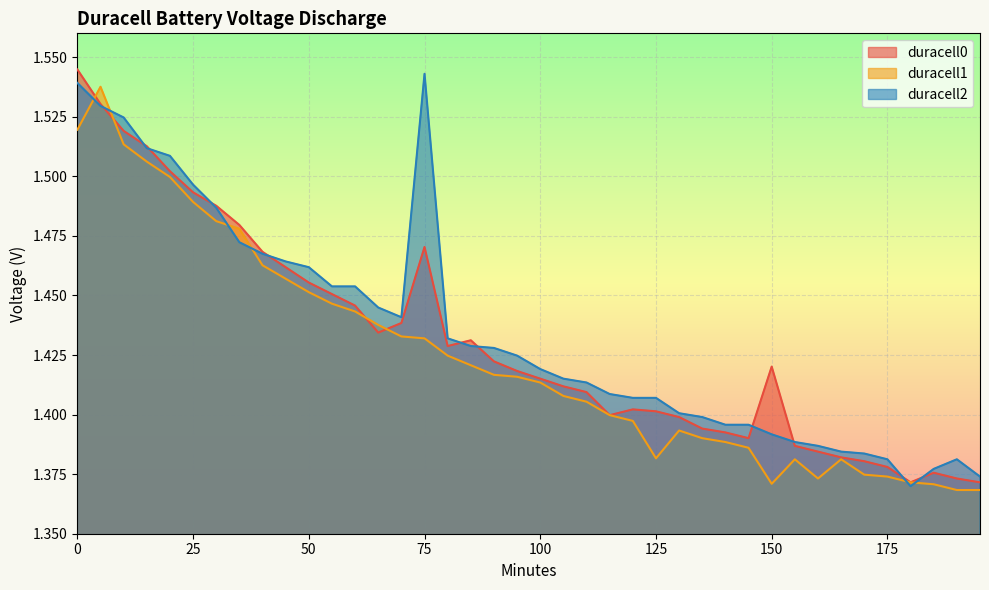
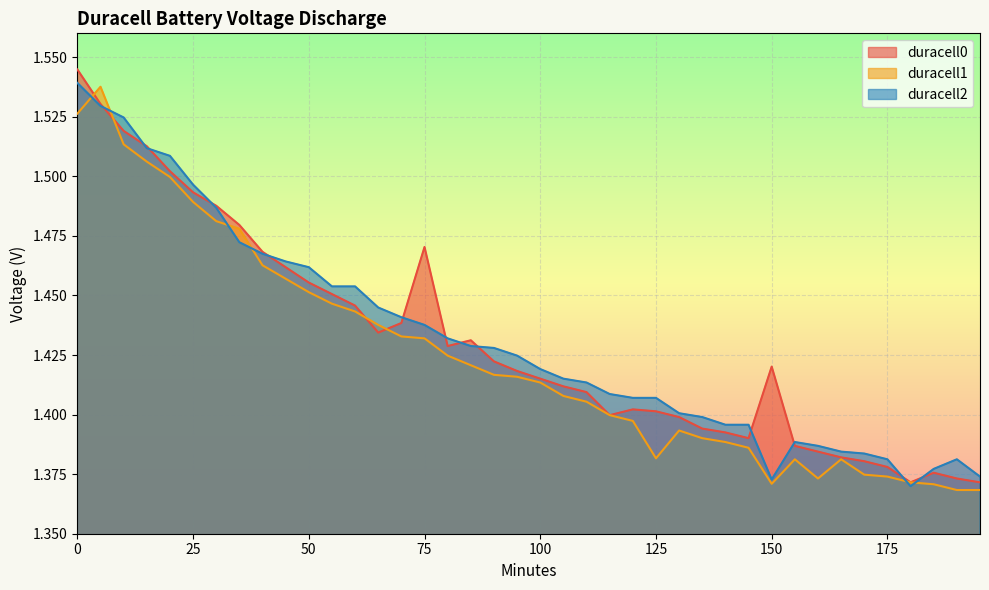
  {
    "duracell0": {
      "0": 1.545,
      "25": 1.493,
      "50": 1.455,
      "75": 1.470,
      "100": 1.415,
      "125": 1.401,
      "150": 1.420,
      "175": 1.378
    },
    "duracell1": {
-     "0": 1.520,
+     "0": 1.526,
      "25": 1.489,
      "50": 1.451,
      "75": 1.432,
      "100": 1.413,
      "125": 1.382,
      "150": 1.371,
      "175": 1.374
    },
    "duracell2": {
      "0": 1.539,
      "25": 1.496,
      "50": 1.462,
-     "75": 1.543,
+     "75": 1.438,
      "100": 1.419,
      "125": 1.407,
-     "150": 1.392,
+     "150": 1.373,
      "175": 1.381
    }
  }
